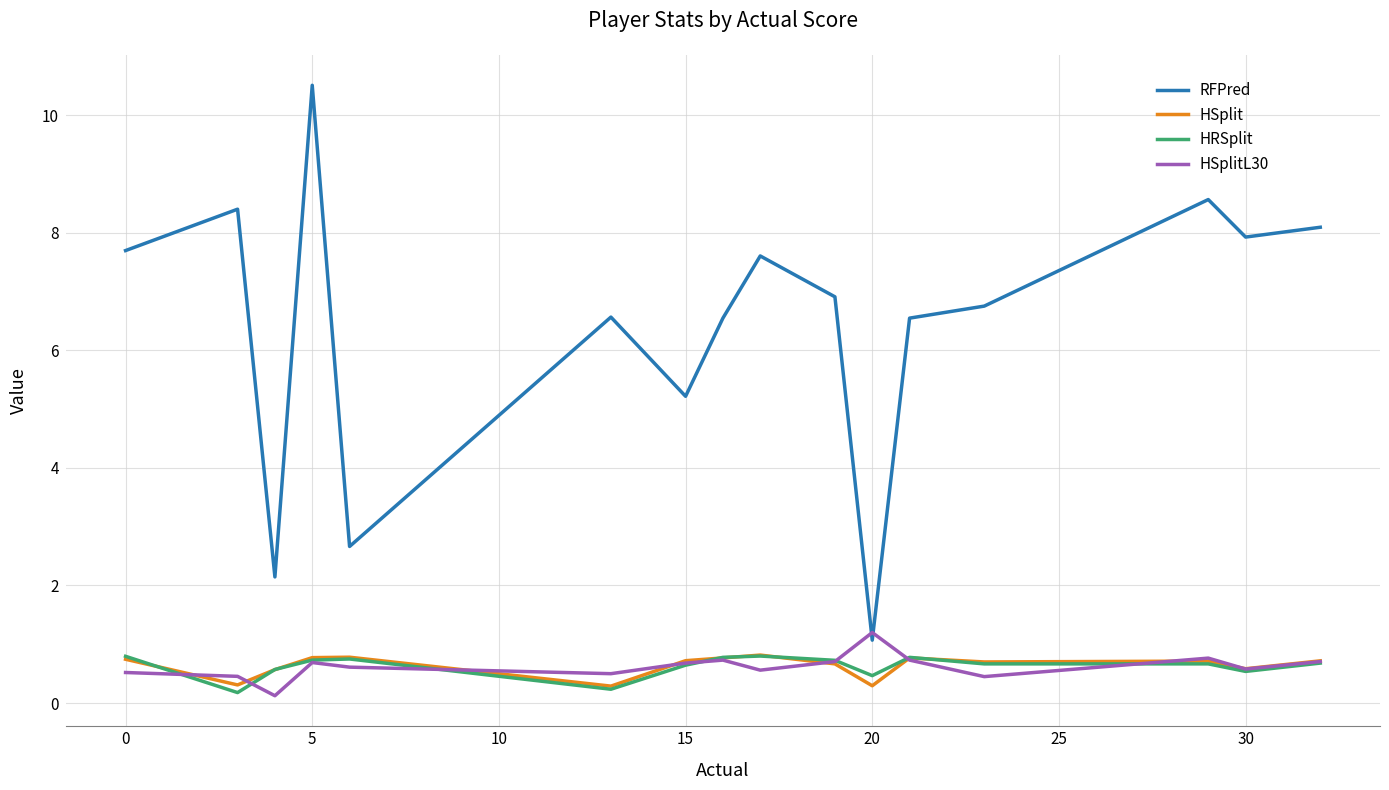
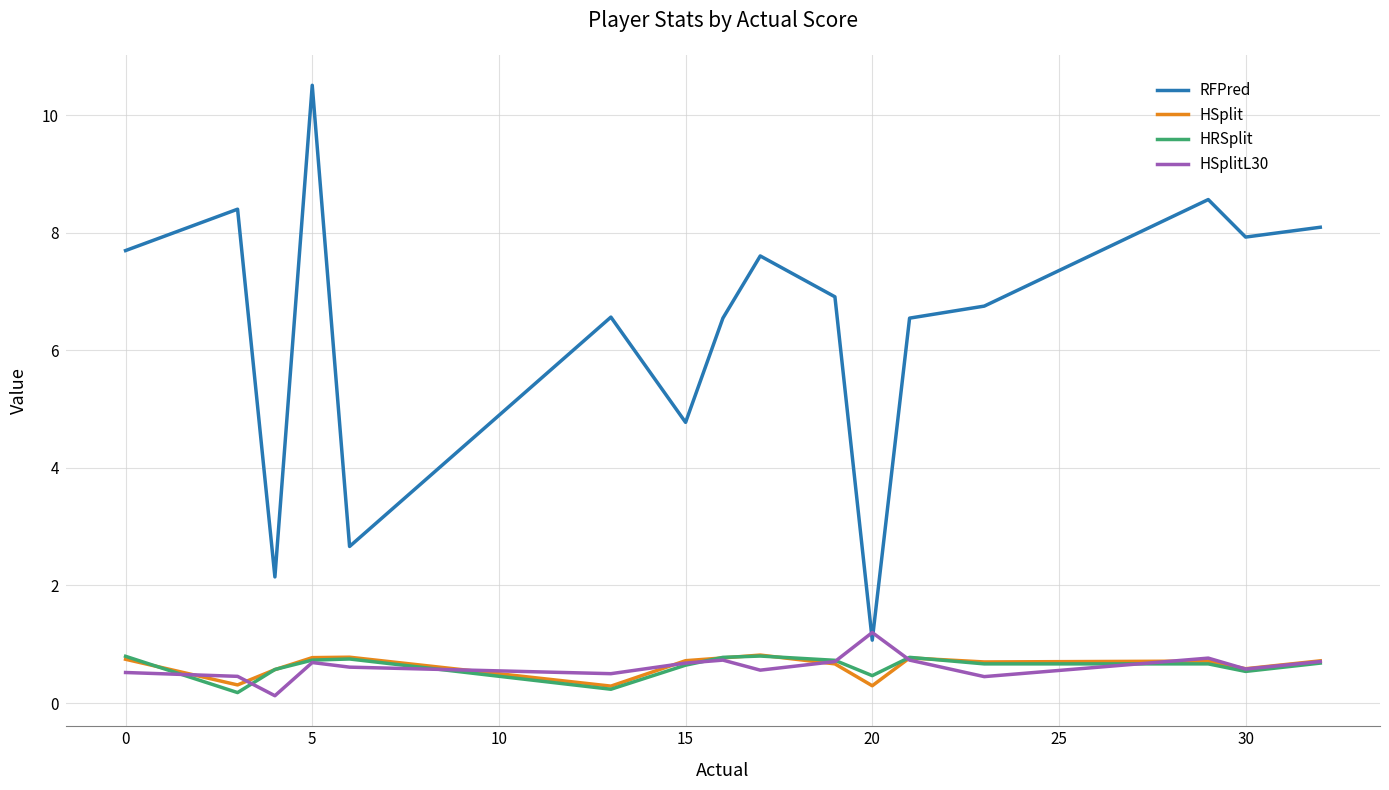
  {
    "RFPred": {
      "0": 7.7,
      "5": 10.5,
-     "15": 5.2,
+     "15": 4.8,
      "20": 1.1,
      "30": 7.9
    },
    "HSplit": {
      "0": 0.7,
      "20": 0.3
    },
    "HRSplit": {
      "0": 0.8,
      "20": 0.5
    },
    "HSplitL30": {
      "0": 0.5,
      "20": 1.2
    }
  }
